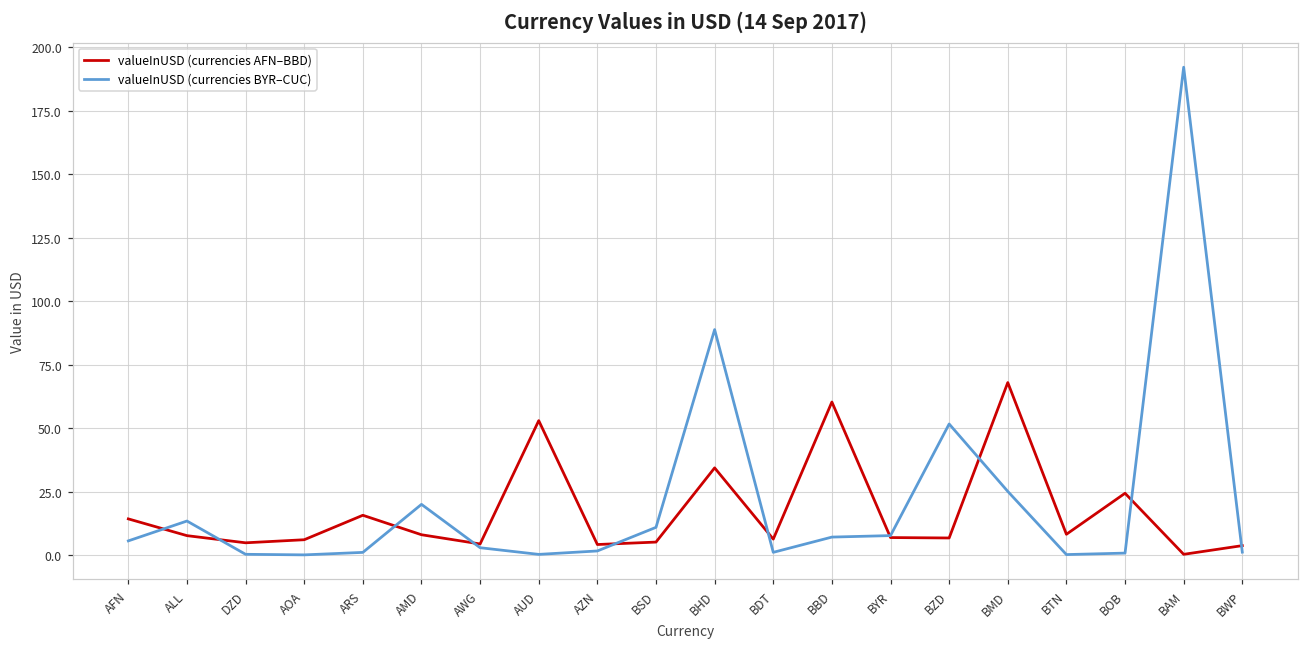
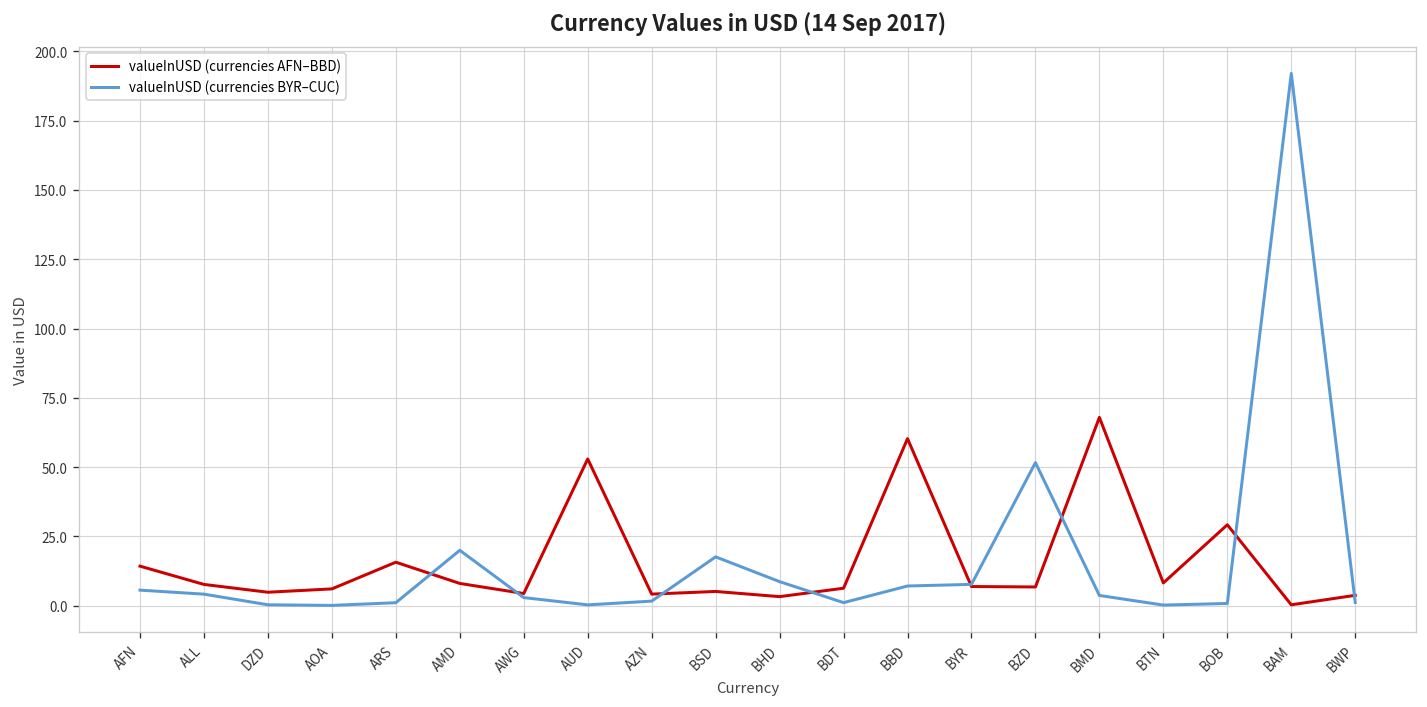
  {
    "valueInUSD (currencies AFN–BBD)": {
      "AFN": 14,
      "ALL": 8,
      "DZD": 5,
      "AOA": 6,
      "ARS": 16,
      "AMD": 8,
      "AWG": 4,
      "AUD": 53,
      "AZN": 4,
      "BSD": 5,
-     "BHD": 34,
+     "BHD": 3,
      "BDT": 6,
      "BBD": 60,
      "BZD": 7,
      "BMD": 68,
      "BTN": 8,
-     "BOB": 24,
+     "BOB": 29,
      "BAM": 0,
      "BWP": 4
    },
    "valueInUSD (currencies BYR–CUC)": {
      "AFN": 6,
-     "ALL": 13,
+     "ALL": 4,
      "DZD": 0,
      "AOA": 0,
      "ARS": 1,
      "AMD": 20,
      "AWG": 3,
      "AUD": 0,
      "AZN": 2,
-     "BSD": 11,
-     "BHD": 89,
+     "BSD": 18,
+     "BHD": 9,
      "BDT": 1,
      "BBD": 7,
      "BZD": 52,
-     "BMD": 25,
+     "BMD": 4,
      "BTN": 0,
      "BOB": 1,
      "BAM": 192,
      "BWP": 1
    }
  }
